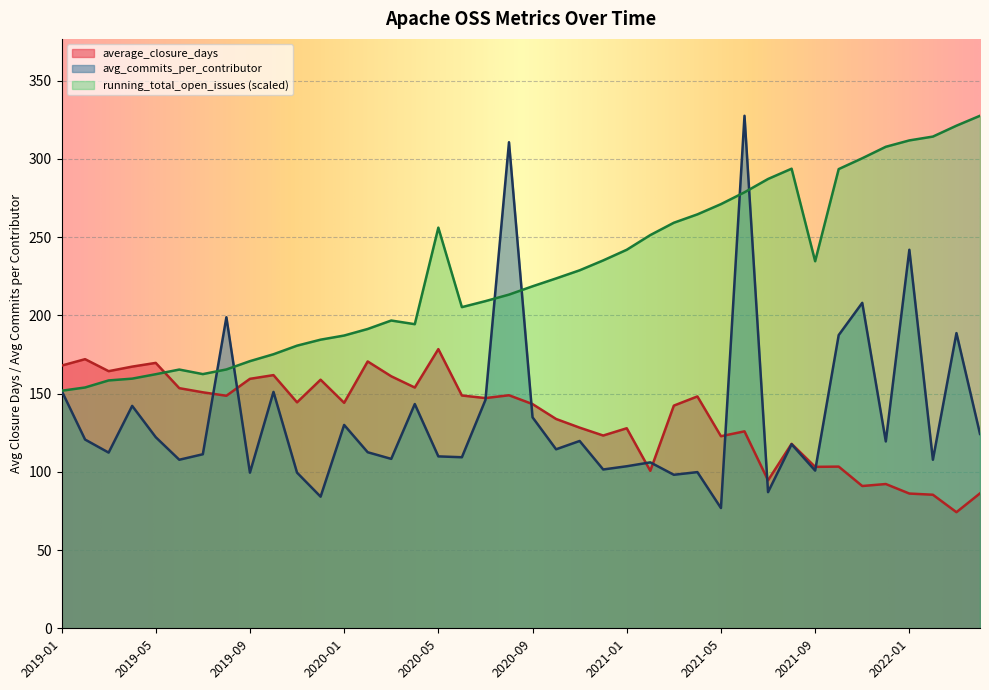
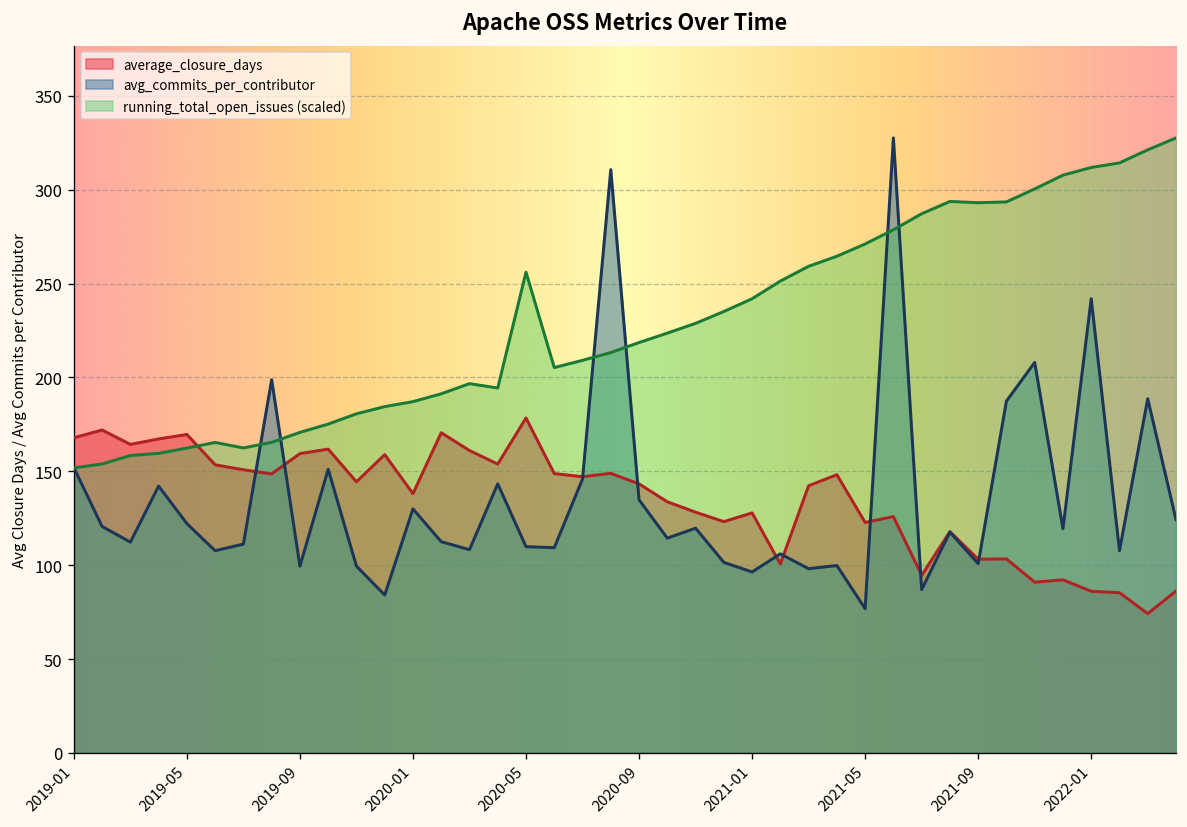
  {
    "average_closure_days": {
      "2019-01": 168,
      "2019-05": 170,
      "2019-09": 159,
-     "2020-01": 144,
+     "2020-01": 138,
      "2020-05": 178,
      "2020-09": 143,
      "2021-01": 128,
      "2021-05": 123,
      "2021-09": 103,
      "2022-01": 86
    },
    "avg_commits_per_contributor": {
      "2019-05": 122,
      "2019-09": 99,
      "2020-01": 130,
      "2020-05": 110,
      "2020-09": 135,
-     "2021-01": 104,
+     "2021-01": 96,
      "2021-05": 77,
      "2021-09": 101,
      "2022-01": 242
    },
    "running_total_open_issues (scaled)": {
      "2019-05": 162,
      "2019-09": 171,
      "2020-01": 187,
      "2020-05": 256,
      "2020-09": 219,
      "2021-01": 242,
      "2021-05": 271,
-     "2021-09": 235,
+     "2021-09": 293,
      "2022-01": 312
    }
  }
